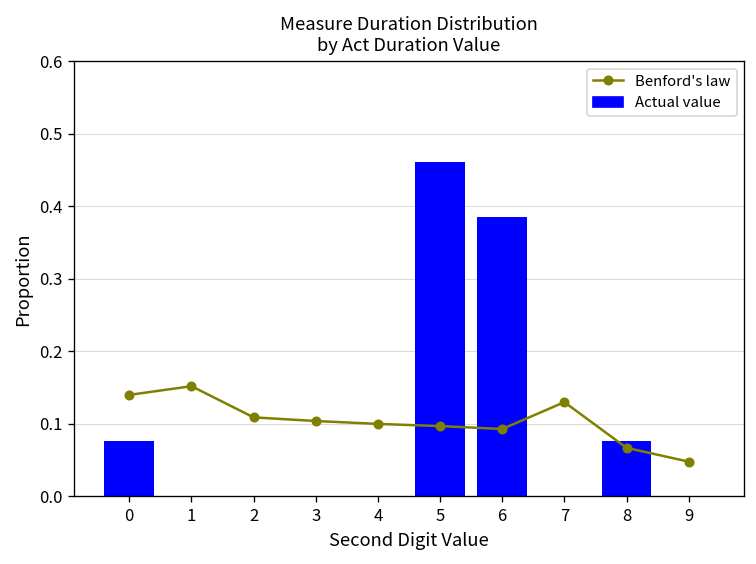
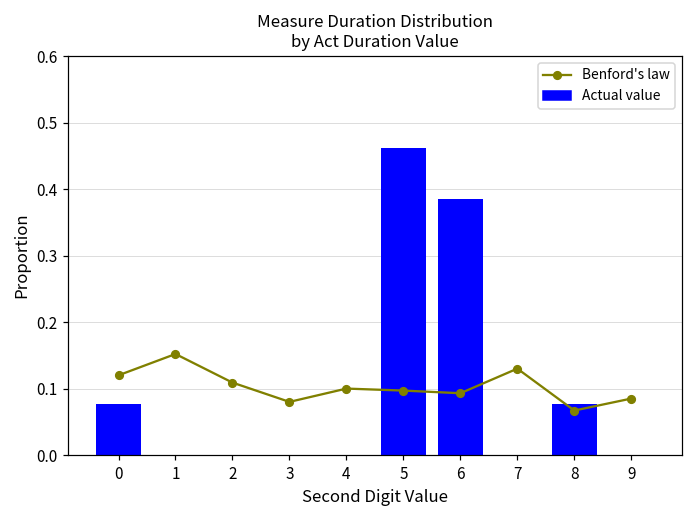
  {
    "Benford's law": {
-     "0": 0.14,
+     "0": 0.12,
      "1": 0.15,
      "2": 0.11,
-     "3": 0.10,
+     "3": 0.08,
      "4": 0.10,
      "5": 0.10,
      "6": 0.09,
      "7": 0.13,
      "8": 0.07,
-     "9": 0.05
+     "9": 0.09
    },
    "Actual value": {
      "0": 0.08,
      "1": 0.00,
      "2": 0.00,
      "3": 0.00,
      "4": 0.00,
      "5": 0.46,
      "6": 0.38,
      "7": 0.00,
      "8": 0.08,
      "9": 0.00
    }
  }
